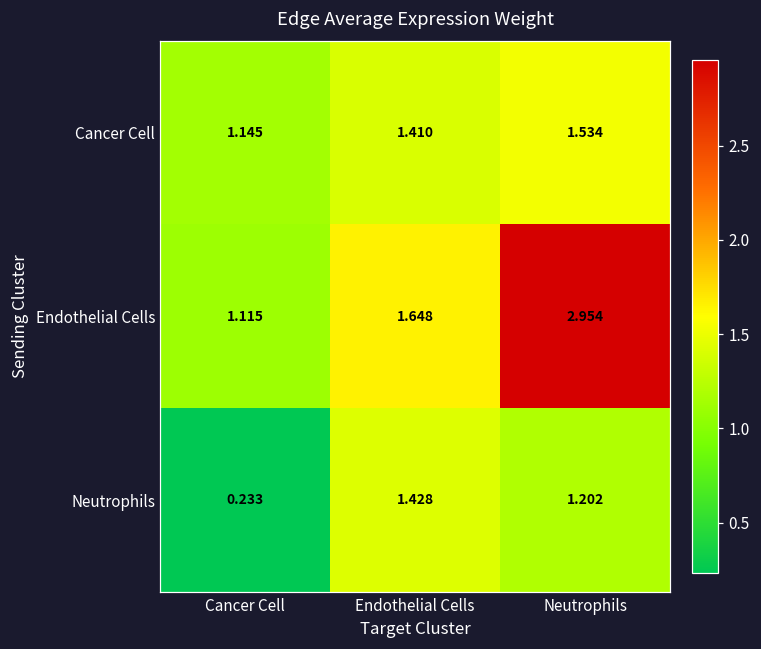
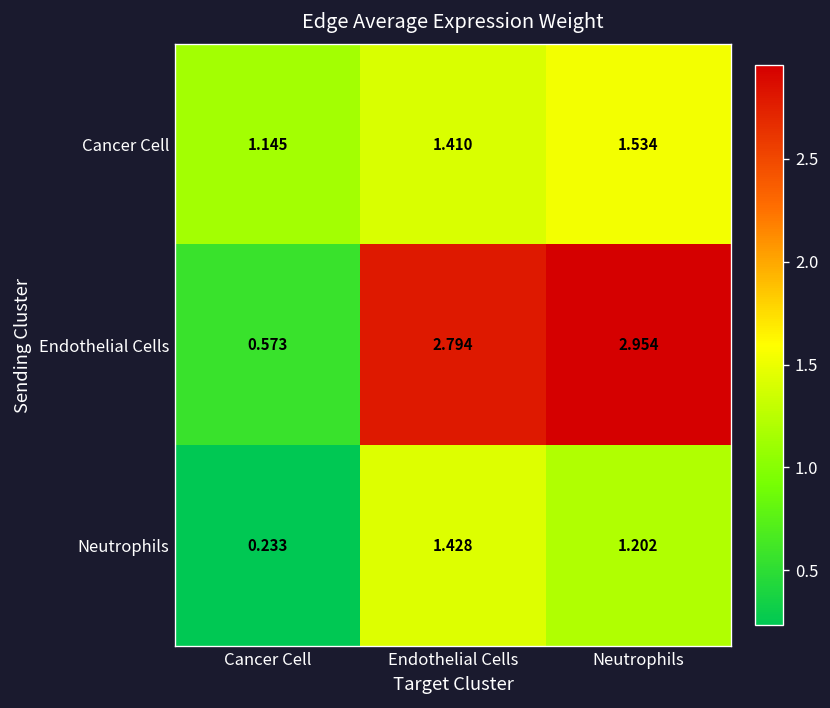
  {
    "Cancer Cell": {
      "Cancer Cell": 1.145,
      "Endothelial Cells": 1.410,
      "Neutrophils": 1.534
    },
    "Endothelial Cells": {
-     "Cancer Cell": 1.115,
-     "Endothelial Cells": 1.648,
+     "Cancer Cell": 0.573,
+     "Endothelial Cells": 2.794,
      "Neutrophils": 2.954
    },
    "Neutrophils": {
      "Cancer Cell": 0.233,
      "Endothelial Cells": 1.428,
      "Neutrophils": 1.202
    }
  }
